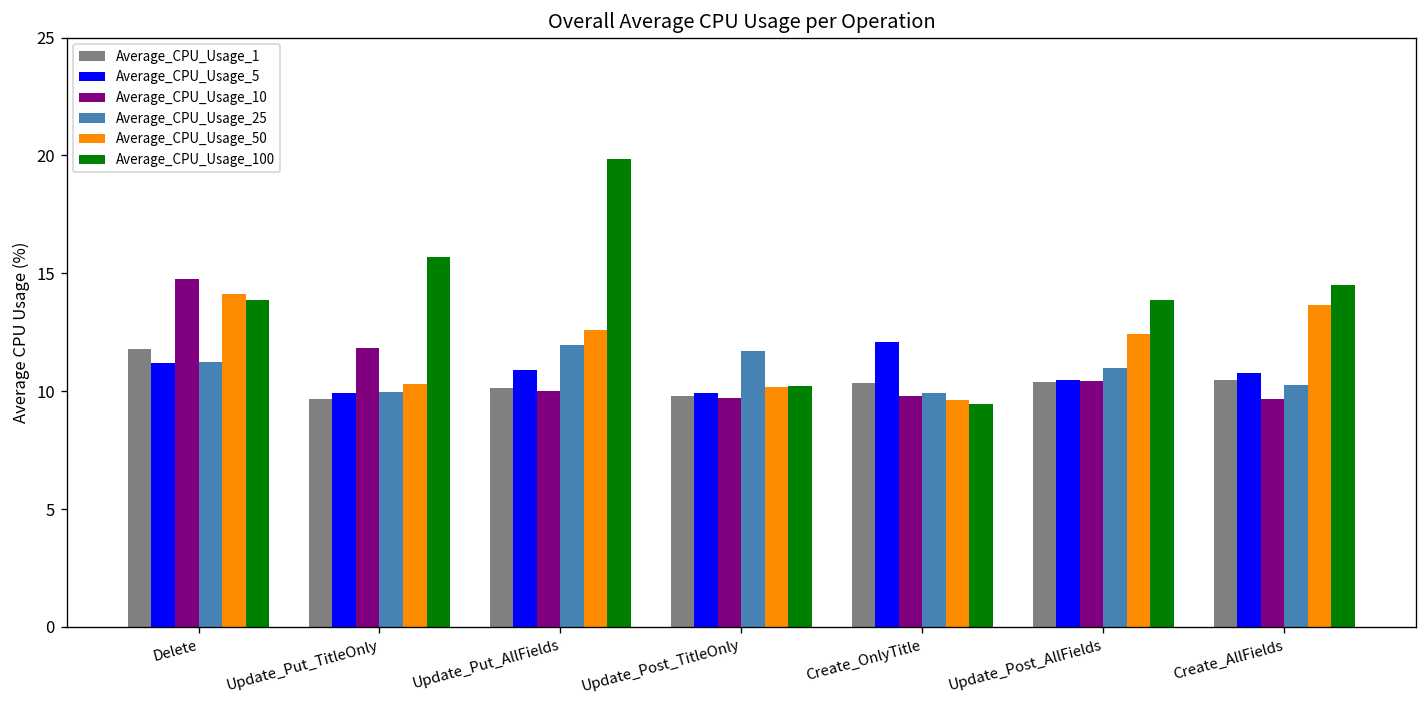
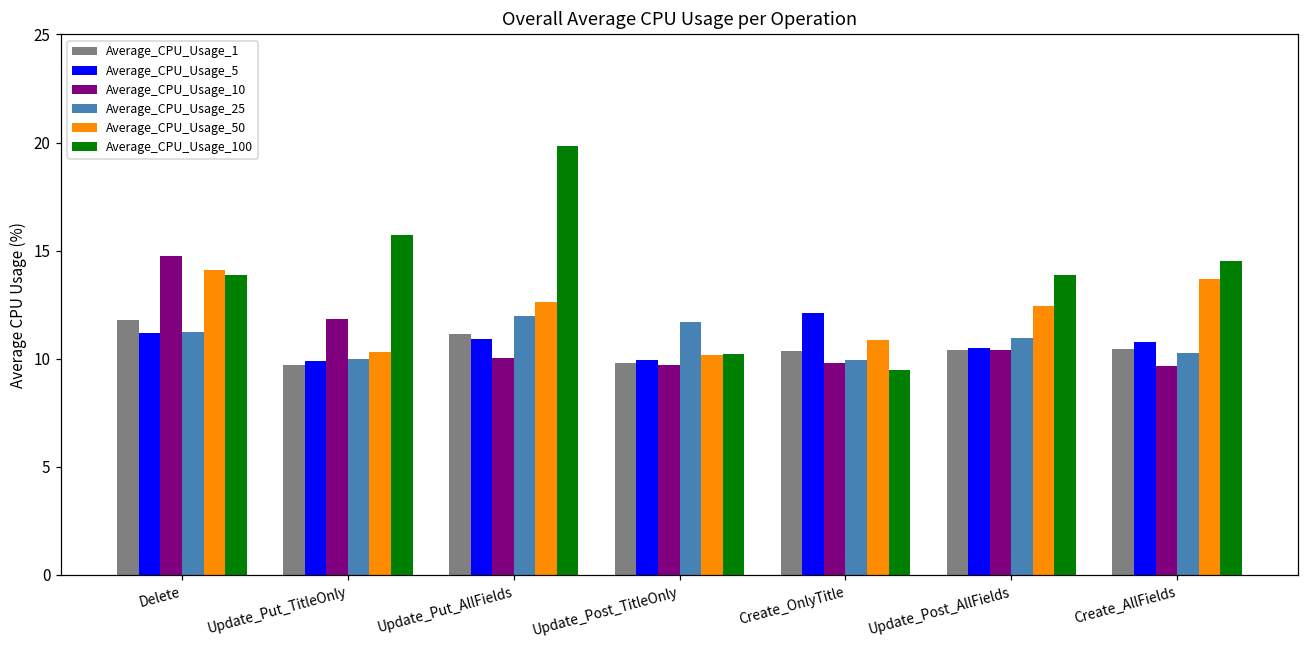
  {
    "Average_CPU_Usage_1": {
      "Delete": 11.8,
      "Update_Put_TitleOnly": 9.7,
-     "Update_Put_AllFields": 10.1,
+     "Update_Put_AllFields": 11.1,
      "Update_Post_TitleOnly": 9.8,
      "Create_OnlyTitle": 10.3,
      "Update_Post_AllFields": 10.4,
      "Create_AllFields": 10.5
    },
    "Average_CPU_Usage_5": {
      "Delete": 11.2,
      "Update_Put_TitleOnly": 9.9,
      "Update_Put_AllFields": 10.9,
      "Update_Post_TitleOnly": 9.9,
      "Create_OnlyTitle": 12.1,
      "Update_Post_AllFields": 10.5,
      "Create_AllFields": 10.8
    },
    "Average_CPU_Usage_10": {
      "Delete": 14.7,
      "Update_Put_TitleOnly": 11.8,
      "Update_Put_AllFields": 10.0,
      "Update_Post_TitleOnly": 9.7,
      "Create_OnlyTitle": 9.8,
      "Update_Post_AllFields": 10.4,
      "Create_AllFields": 9.7
    },
    "Average_CPU_Usage_25": {
      "Delete": 11.3,
      "Update_Put_TitleOnly": 10.0,
      "Update_Put_AllFields": 12.0,
      "Update_Post_TitleOnly": 11.7,
      "Create_OnlyTitle": 9.9,
      "Update_Post_AllFields": 11.0,
      "Create_AllFields": 10.3
    },
    "Average_CPU_Usage_50": {
      "Delete": 14.1,
      "Update_Put_TitleOnly": 10.3,
      "Update_Put_AllFields": 12.6,
      "Update_Post_TitleOnly": 10.2,
-     "Create_OnlyTitle": 9.6,
+     "Create_OnlyTitle": 10.9,
      "Update_Post_AllFields": 12.4,
      "Create_AllFields": 13.7
    },
    "Average_CPU_Usage_100": {
      "Delete": 13.9,
      "Update_Put_TitleOnly": 15.7,
      "Update_Put_AllFields": 19.9,
      "Update_Post_TitleOnly": 10.2,
      "Create_OnlyTitle": 9.5,
      "Update_Post_AllFields": 13.9,
      "Create_AllFields": 14.5
    }
  }
